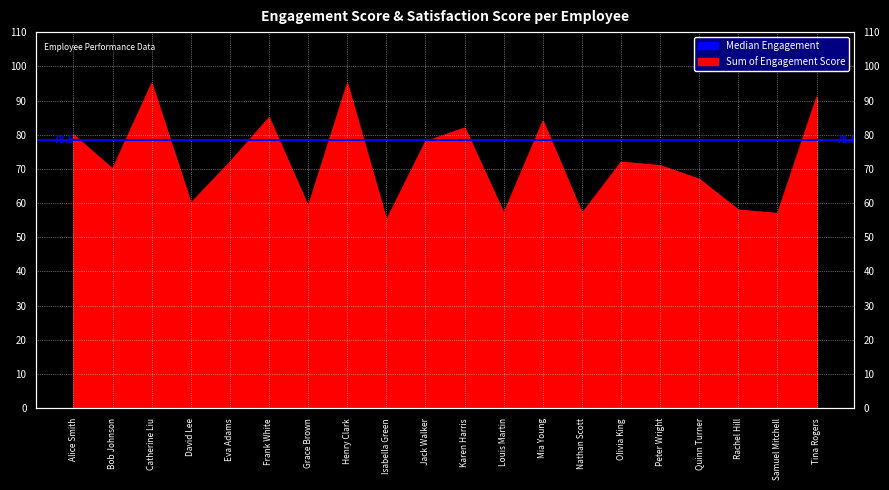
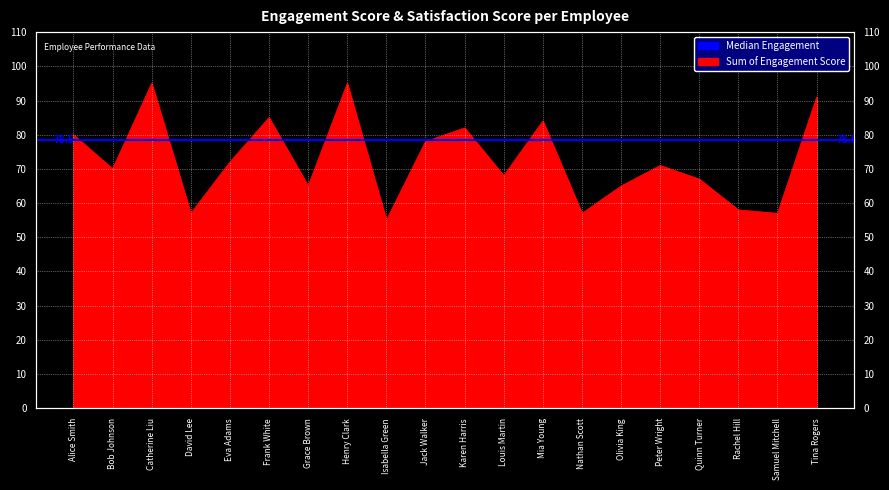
  {
    "Bob Johnson": 70,
    "Catherine Liu": 95,
-   "David Lee": 60,
+   "David Lee": 57,
    "Eva Adams": 72,
    "Frank White": 85,
-   "Grace Brown": 59,
+   "Grace Brown": 65,
    "Henry Clark": 95,
    "Isabella Green": 55,
    "Jack Walker": 78,
    "Karen Harris": 82,
-   "Louis Martin": 57,
+   "Louis Martin": 68,
    "Mia Young": 84,
    "Nathan Scott": 57,
-   "Olivia King": 72,
+   "Olivia King": 65,
    "Peter Wright": 71,
    "Quinn Turner": 67,
    "Rachel Hill": 58,
    "Samuel Mitchell": 57,
    "Tina Rogers": 91
  }
